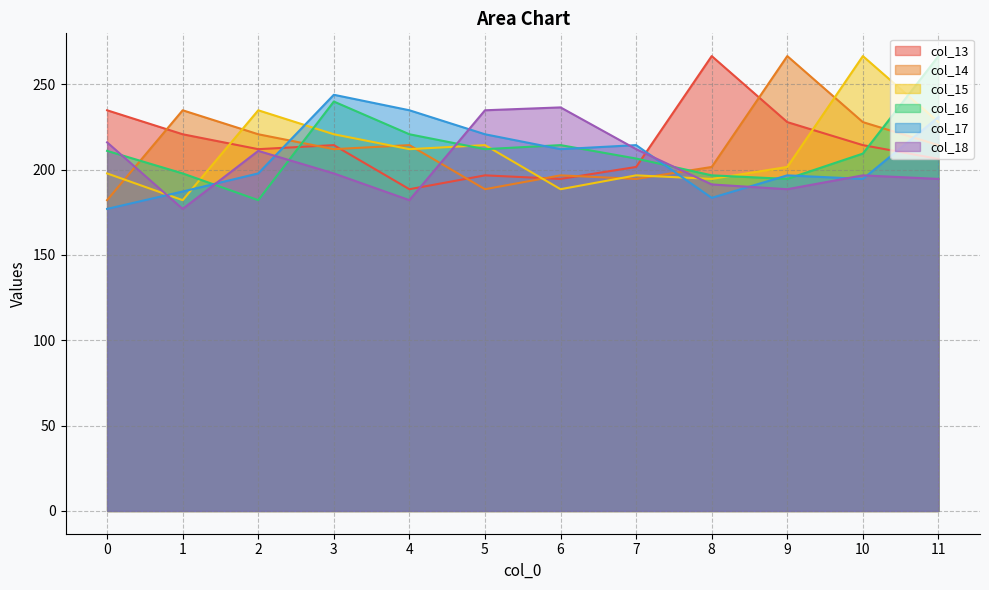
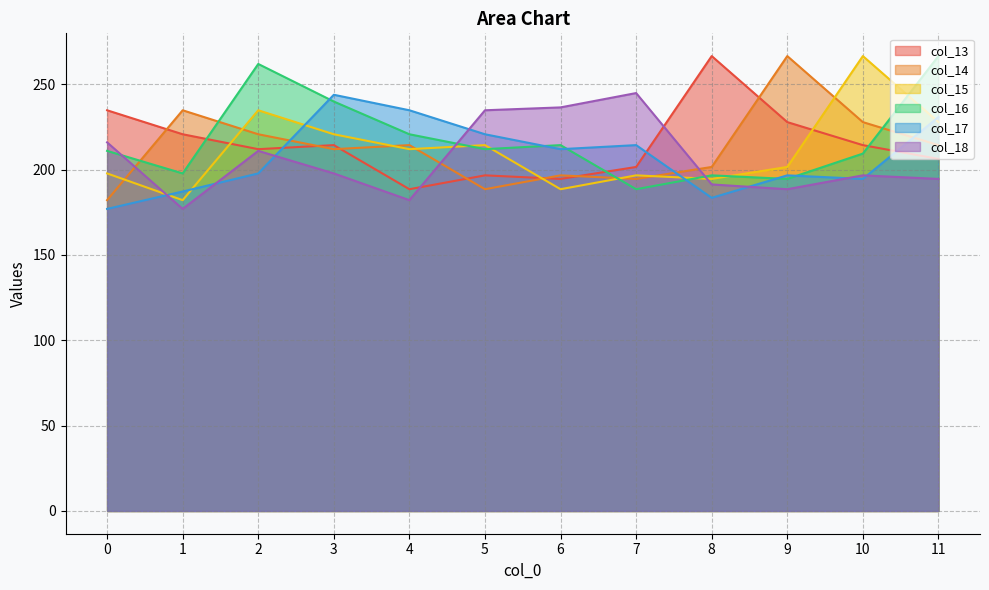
  {
    "col_16": {
      "0": 211,
      "1": 198,
-     "2": 182,
+     "2": 262,
      "3": 240,
      "4": 221,
      "5": 212,
      "6": 214,
-     "7": 207,
+     "7": 189,
      "8": 197,
      "9": 195,
      "10": 209
    },
    "col_17": {
      "0": 177,
      "1": 187,
      "2": 198,
      "3": 244,
      "4": 235,
      "5": 221,
      "6": 212,
      "7": 214,
      "8": 183,
      "9": 197,
      "10": 195
    },
    "col_18": {
      "0": 216,
      "1": 177,
      "3": 198,
      "4": 182,
      "5": 235,
      "6": 236,
-     "7": 212,
+     "7": 245,
      "8": 191,
      "9": 189,
      "10": 197,
      "11": 195
    }
  }
